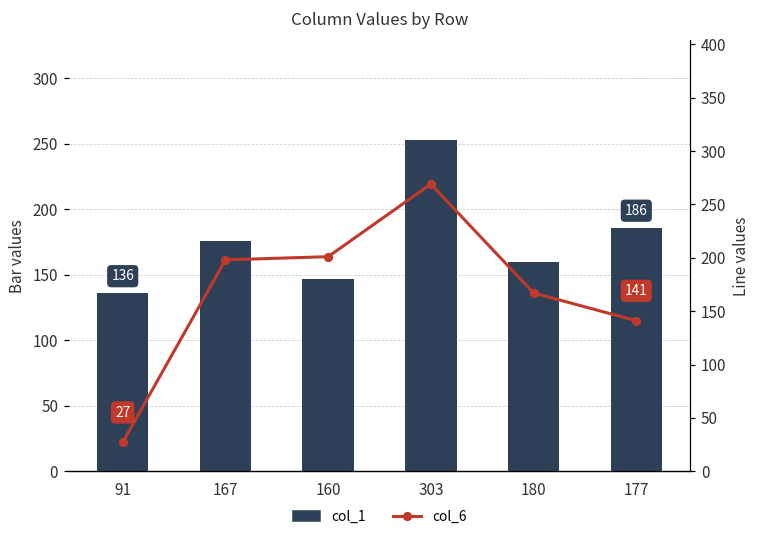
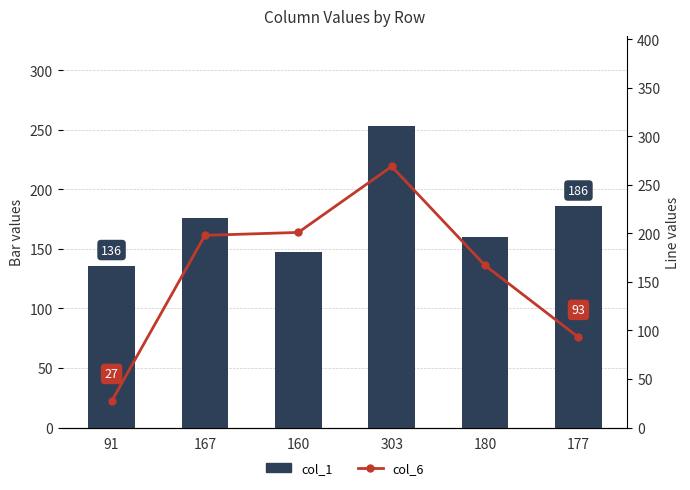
  {
    "col_6": {
-     "177": 141
+     "177": 93
    }
  }
